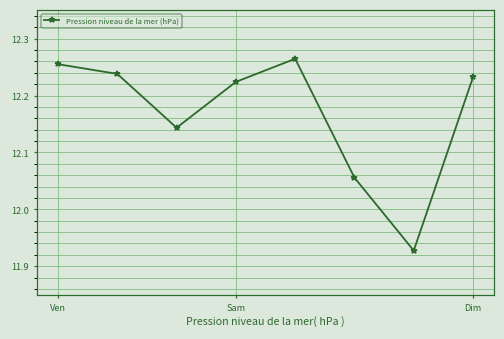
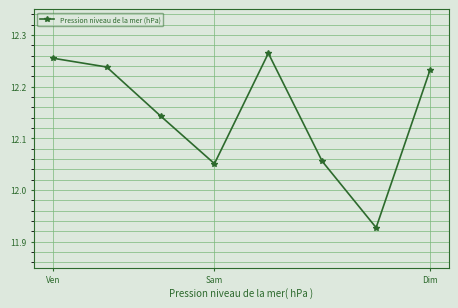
  {
    "Ven": 12.26,
-   "Sam": 12.22,
+   "Sam": 12.05,
    "Dim": 12.23
  }
